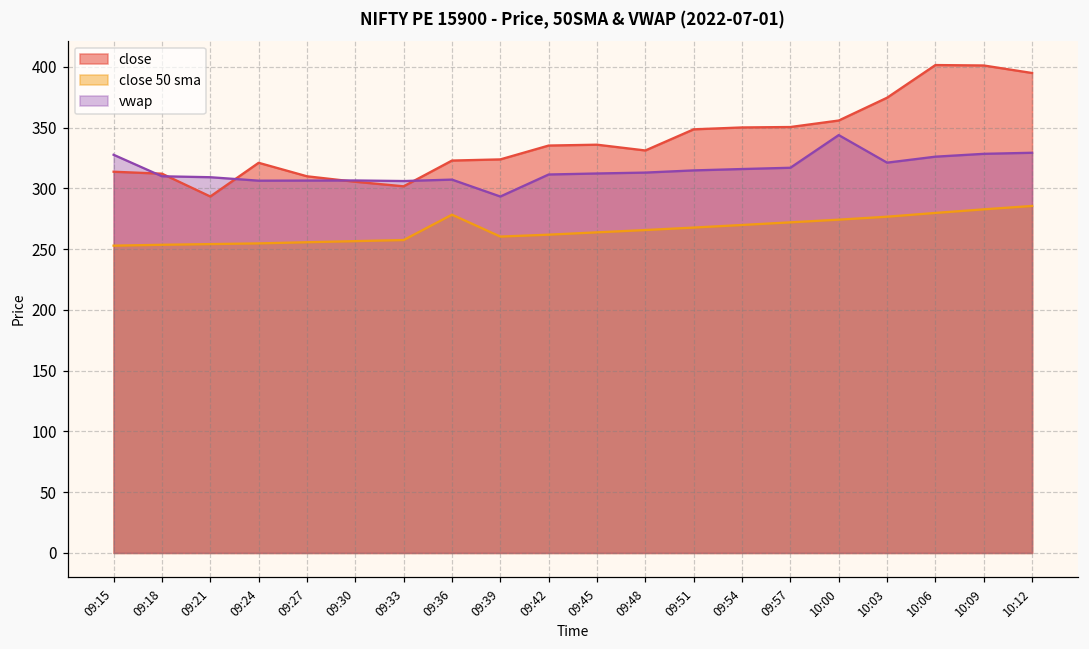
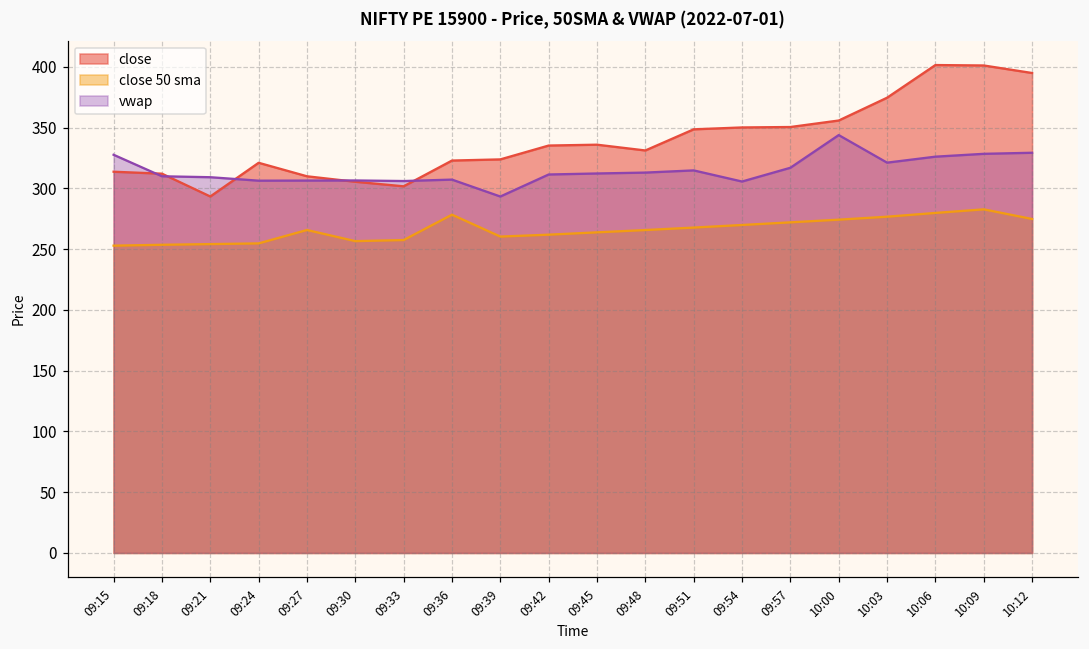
  {
    "close": {
      "09:15": 314,
      "09:21": 293,
      "09:24": 321,
      "09:27": 310,
      "09:33": 302,
      "09:36": 323,
      "09:39": 324,
      "09:42": 335,
      "09:45": 336,
      "09:48": 331,
      "09:51": 349,
      "09:54": 350,
      "09:57": 351,
      "10:00": 356,
      "10:03": 375,
      "10:06": 402,
      "10:09": 401,
      "10:12": 395
    },
    "close 50 sma": {
      "09:15": 253,
      "09:18": 254,
      "09:21": 254,
      "09:24": 255,
-     "09:27": 256,
+     "09:27": 266,
      "09:30": 257,
      "09:33": 258,
      "09:36": 278,
      "09:39": 260,
      "09:42": 262,
      "09:45": 264,
      "09:48": 266,
      "09:51": 268,
      "09:54": 270,
      "09:57": 272,
      "10:00": 274,
      "10:03": 277,
      "10:06": 280,
      "10:09": 283,
-     "10:12": 286
+     "10:12": 275
    },
    "vwap": {
      "09:15": 328,
      "09:21": 309,
      "09:24": 306,
      "09:27": 306,
      "09:33": 306,
      "09:36": 307,
      "09:39": 293,
      "09:42": 311,
      "09:45": 312,
      "09:48": 313,
      "09:51": 315,
-     "09:54": 316,
+     "09:54": 306,
      "09:57": 317,
      "10:00": 344,
      "10:03": 321,
      "10:06": 326,
      "10:09": 328,
      "10:12": 329
    }
  }
